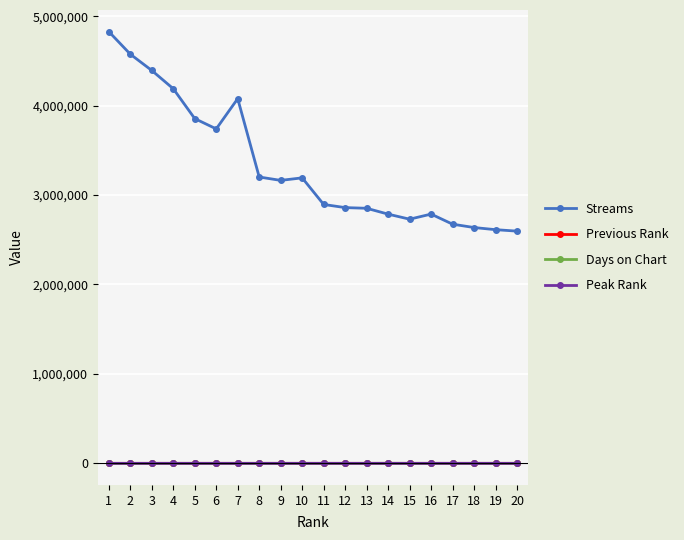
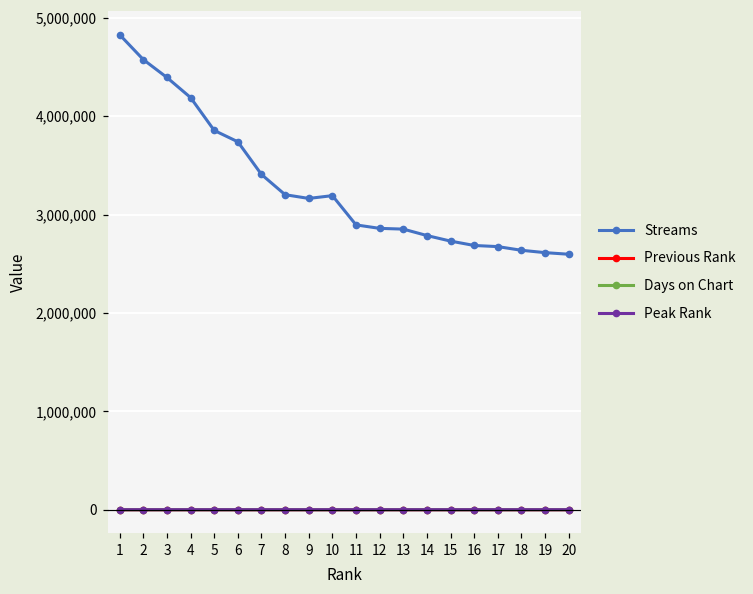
  {
    "Streams": {
      "1": "4,800,000",
      "2": "4,600,000",
      "3": "4,400,000",
      "4": "4,200,000",
      "5": "3,900,000",
      "6": "3,700,000",
-     "7": "4,100,000",
+     "7": "3,400,000",
      "8": "3,200,000",
      "9": "3,200,000",
      "10": "3,200,000",
      "11": "2,900,000",
      "12": "2,900,000",
      "13": "2,900,000",
      "14": "2,800,000",
      "15": "2,700,000",
-     "16": "2,800,000",
+     "16": "2,700,000",
      "17": "2,700,000",
      "18": "2,600,000",
      "19": "2,600,000",
      "20": "2,600,000"
    },
    "Peak Rank": {
      "1": "0",
      "2": "0",
      "3": "0",
      "4": "0",
      "5": "0",
      "6": "0",
      "7": "0",
      "8": "0",
      "9": "0",
      "10": "0",
      "11": "0",
      "12": "0",
      "13": "0",
      "14": "0",
      "15": "0",
      "16": "0",
      "17": "0",
      "18": "0",
      "19": "0",
      "20": "0"
    }
  }
